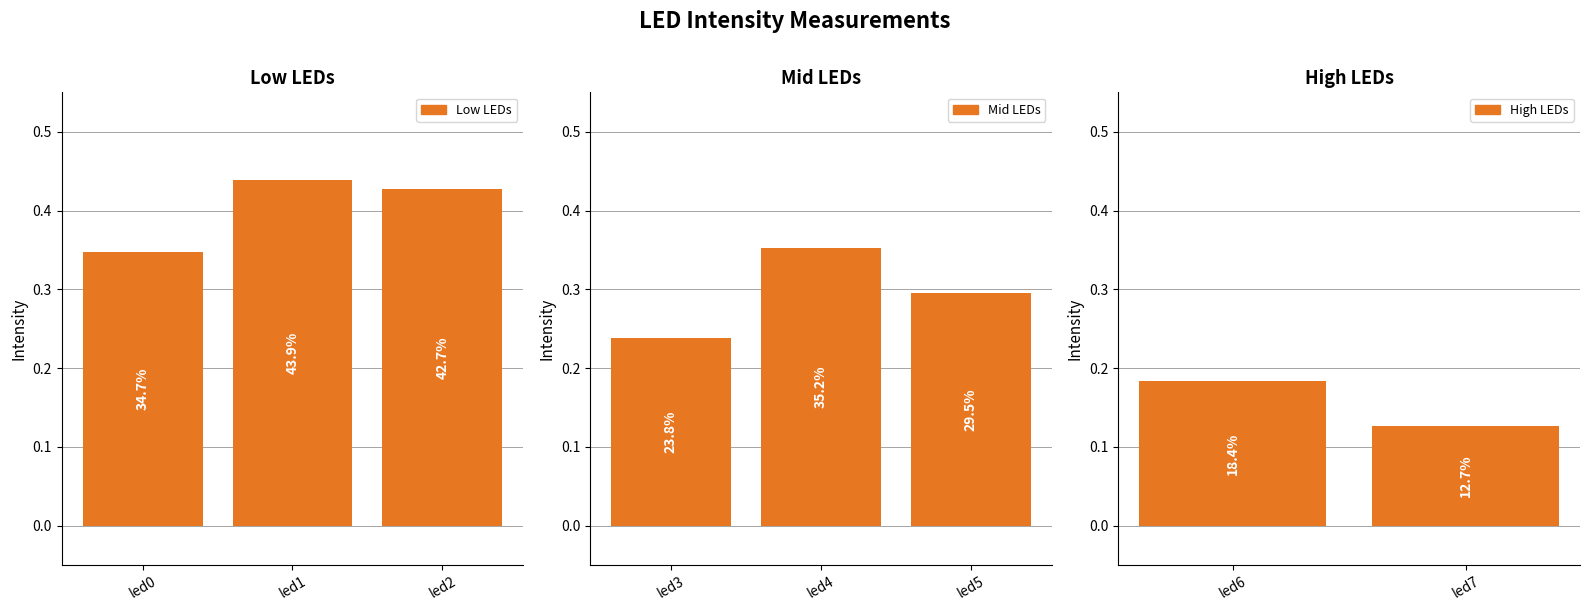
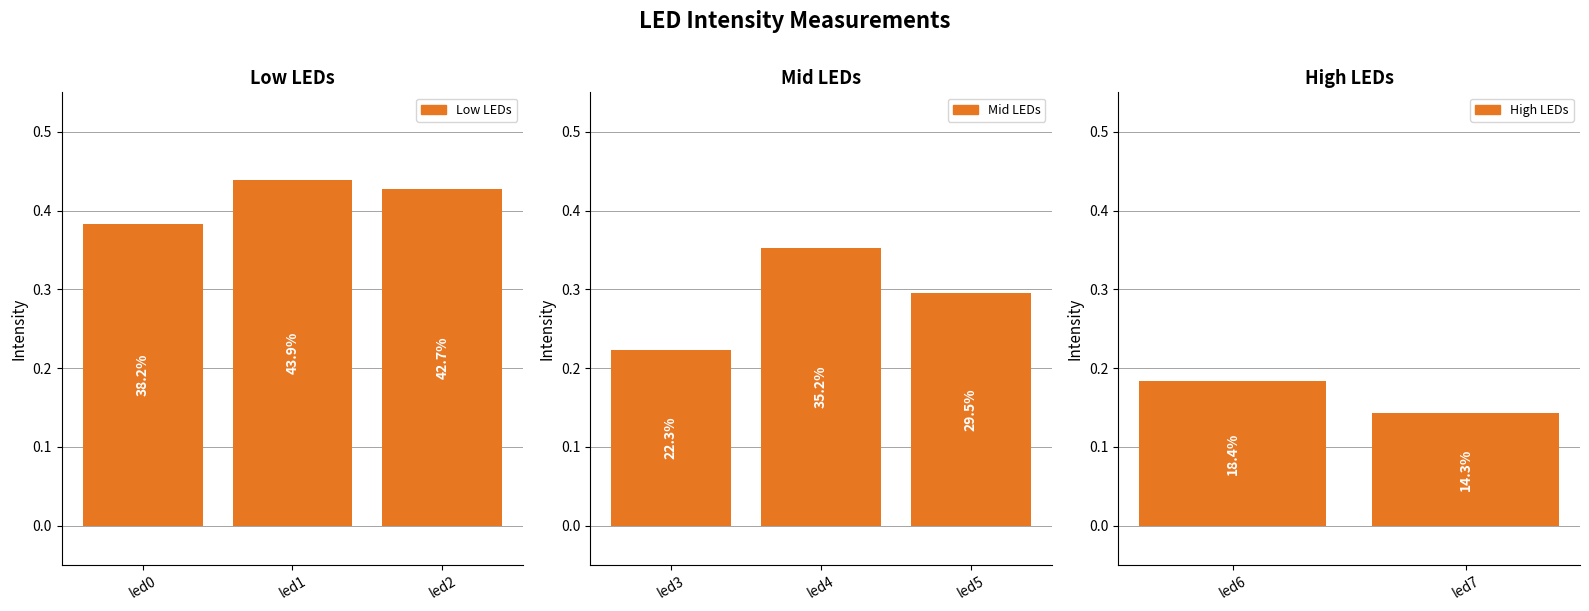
  {
    "Low LEDs": {
-     "led0": "34.7%",
+     "led0": "38.2%",
      "led1": "43.9%",
      "led2": "42.7%"
    },
    "Mid LEDs": {
-     "led3": "23.8%",
+     "led3": "22.3%",
      "led4": "35.2%",
      "led5": "29.5%"
    },
    "High LEDs": {
      "led6": "18.4%",
-     "led7": "12.7%"
+     "led7": "14.3%"
    }
  }
